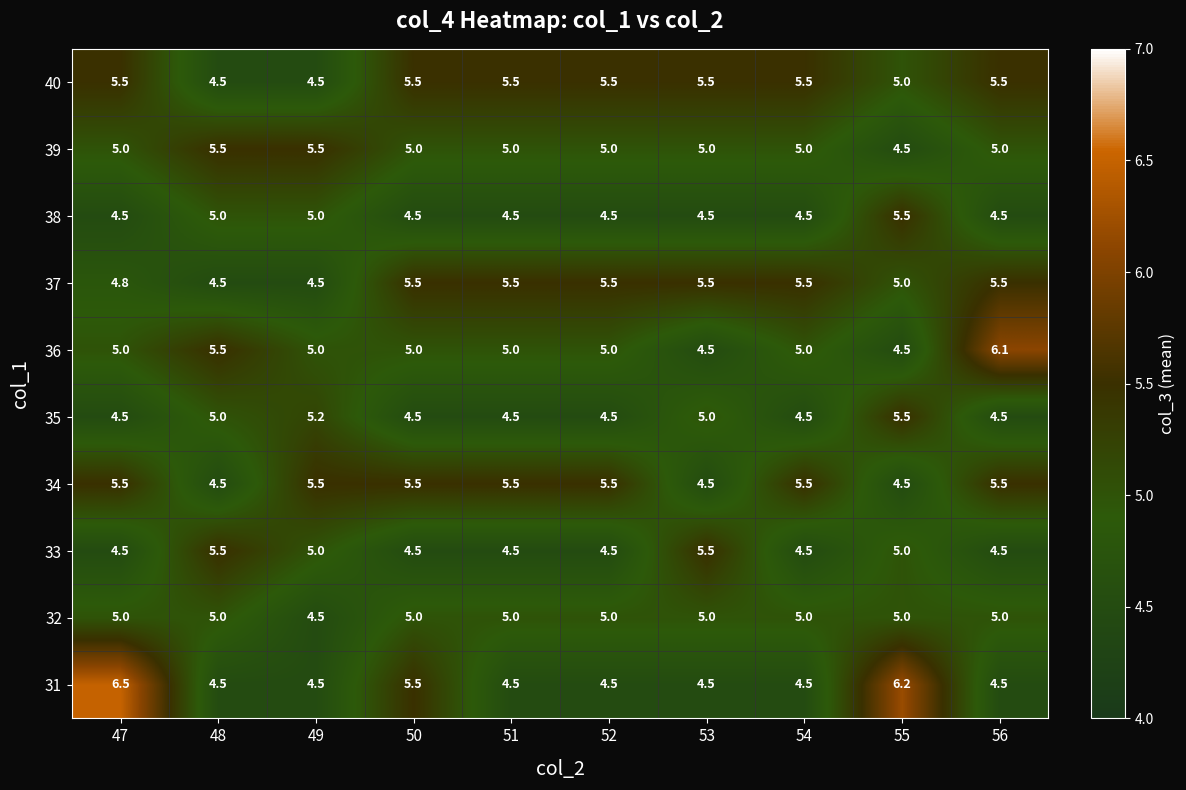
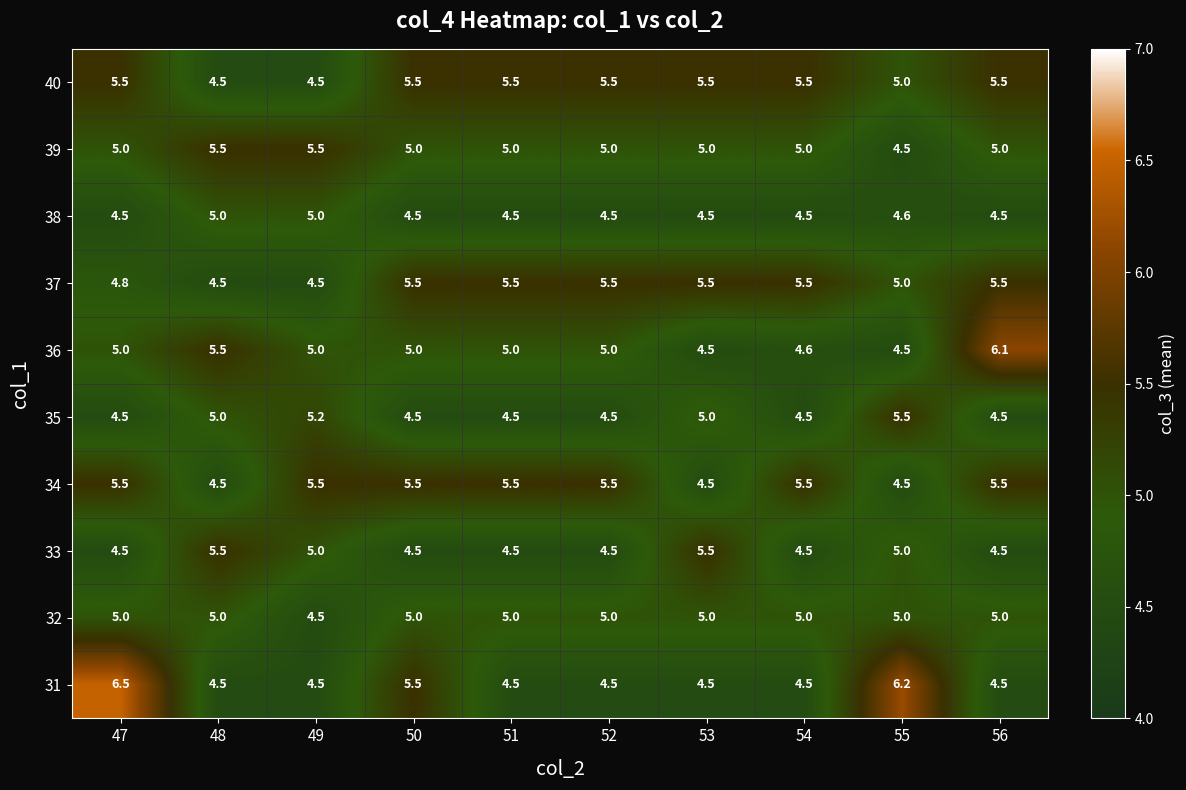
  {
    "40": {
      "47": 5.5,
      "48": 4.5,
      "49": 4.5,
      "50": 5.5,
      "51": 5.5,
      "52": 5.5,
      "53": 5.5,
      "54": 5.5,
      "55": 5.0,
      "56": 5.5
    },
    "39": {
      "47": 5.0,
      "48": 5.5,
      "49": 5.5,
      "50": 5.0,
      "51": 5.0,
      "52": 5.0,
      "53": 5.0,
      "54": 5.0,
      "55": 4.5,
      "56": 5.0
    },
    "38": {
      "47": 4.5,
      "48": 5.0,
      "49": 5.0,
      "50": 4.5,
      "51": 4.5,
      "52": 4.5,
      "53": 4.5,
      "54": 4.5,
-     "55": 5.5,
+     "55": 4.6,
      "56": 4.5
    },
    "37": {
      "47": 4.8,
      "48": 4.5,
      "49": 4.5,
      "50": 5.5,
      "51": 5.5,
      "52": 5.5,
      "53": 5.5,
      "54": 5.5,
      "55": 5.0,
      "56": 5.5
    },
    "36": {
      "47": 5.0,
      "48": 5.5,
      "49": 5.0,
      "50": 5.0,
      "51": 5.0,
      "52": 5.0,
      "53": 4.5,
-     "54": 5.0,
+     "54": 4.6,
      "55": 4.5,
      "56": 6.1
    },
    "35": {
      "47": 4.5,
      "48": 5.0,
      "49": 5.2,
      "50": 4.5,
      "51": 4.5,
      "52": 4.5,
      "53": 5.0,
      "54": 4.5,
      "55": 5.5,
      "56": 4.5
    },
    "34": {
      "47": 5.5,
      "48": 4.5,
      "49": 5.5,
      "50": 5.5,
      "51": 5.5,
      "52": 5.5,
      "53": 4.5,
      "54": 5.5,
      "55": 4.5,
      "56": 5.5
    },
    "33": {
      "47": 4.5,
      "48": 5.5,
      "49": 5.0,
      "50": 4.5,
      "51": 4.5,
      "52": 4.5,
      "53": 5.5,
      "54": 4.5,
      "55": 5.0,
      "56": 4.5
    },
    "32": {
      "47": 5.0,
      "48": 5.0,
      "49": 4.5,
      "50": 5.0,
      "51": 5.0,
      "52": 5.0,
      "53": 5.0,
      "54": 5.0,
      "55": 5.0,
      "56": 5.0
    },
    "31": {
      "47": 6.5,
      "48": 4.5,
      "49": 4.5,
      "50": 5.5,
      "51": 4.5,
      "52": 4.5,
      "53": 4.5,
      "54": 4.5,
      "55": 6.2,
      "56": 4.5
    }
  }
